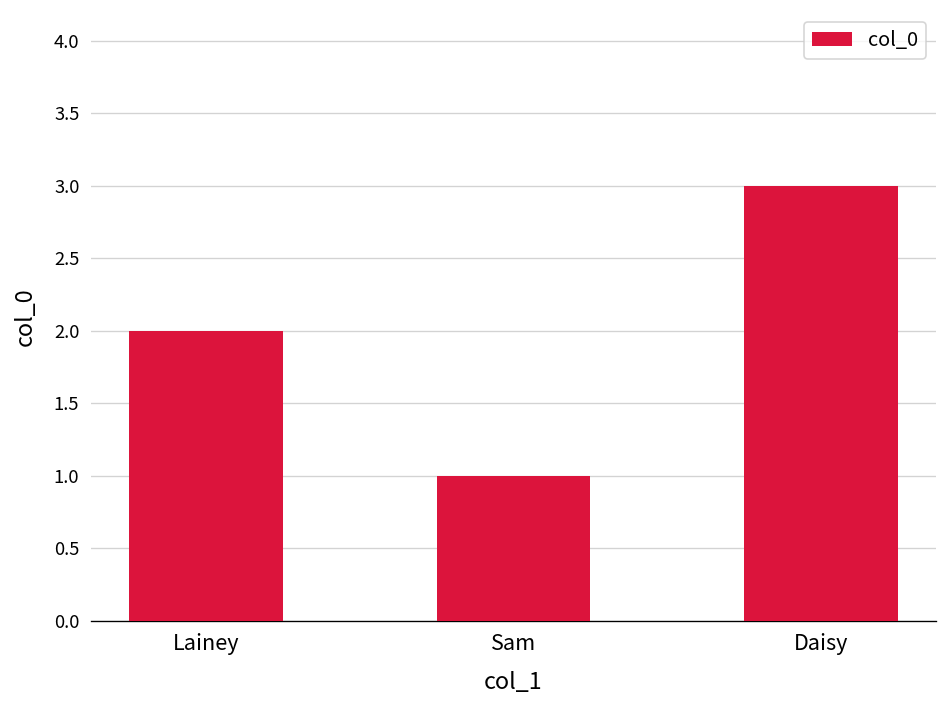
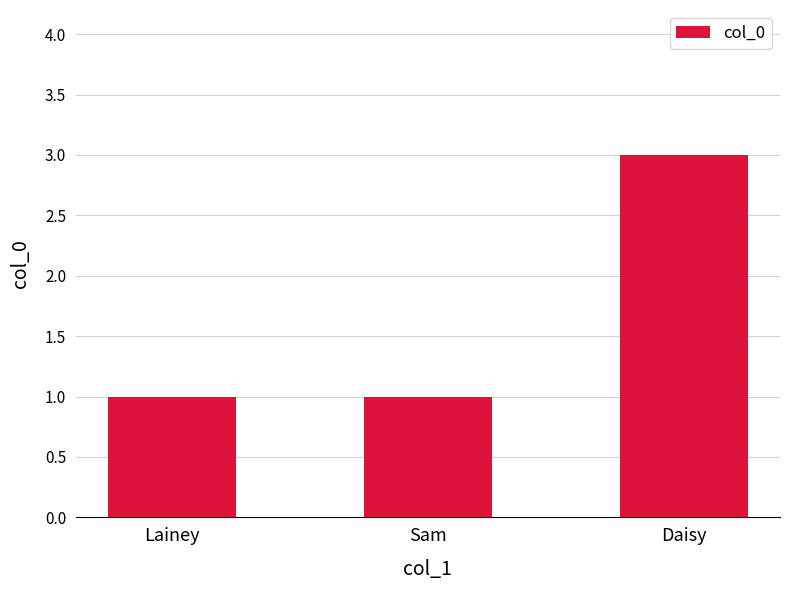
  {
-   "Lainey": 2,
+   "Lainey": 1,
    "Sam": 1,
    "Daisy": 3
  }
